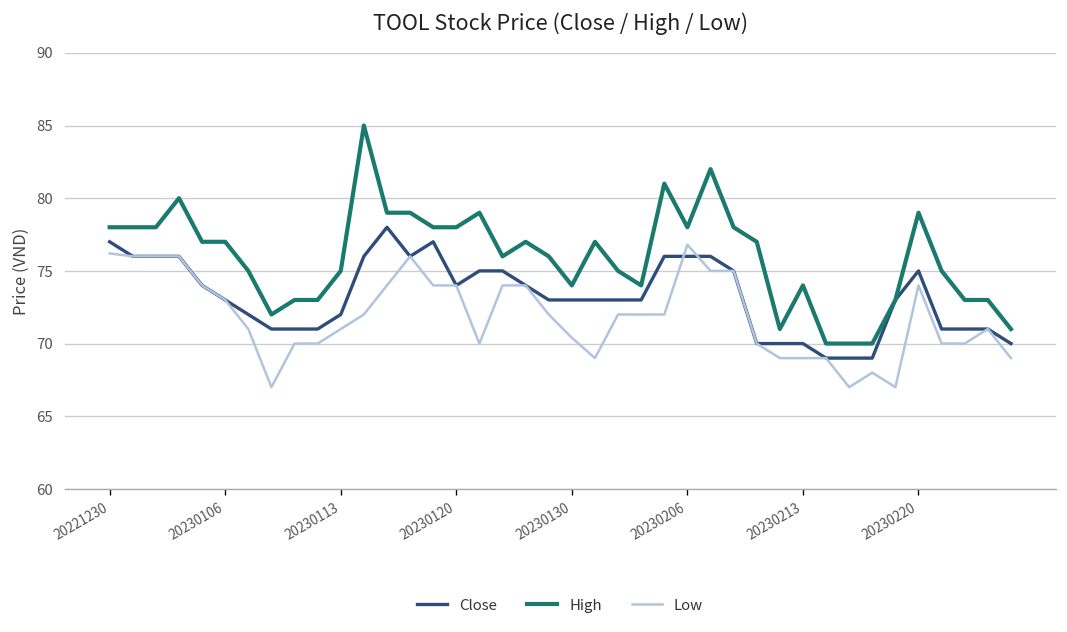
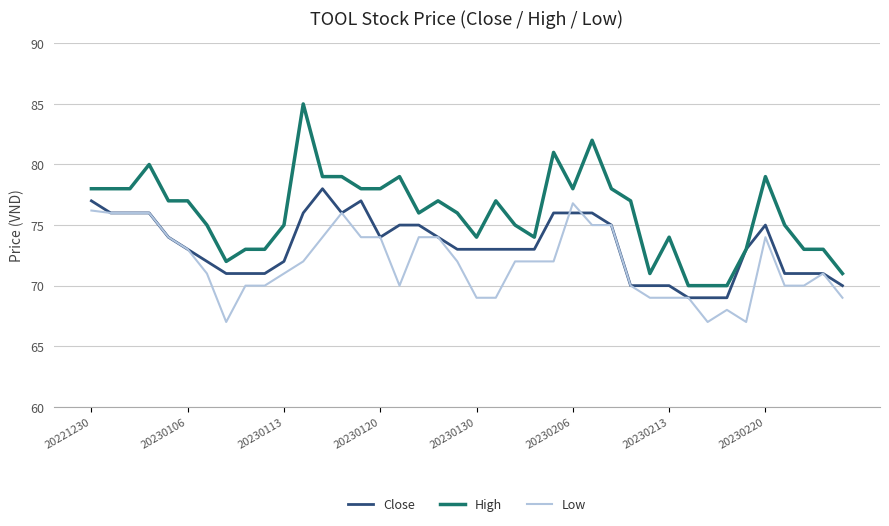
  {
    "Low": {
      "20221230": 76.2,
      "20230113": 71.0,
-     "20230130": 70.4,
+     "20230130": 69.0,
      "20230206": 76.8,
      "20230213": 69.0,
      "20230220": 74.0
    }
  }
